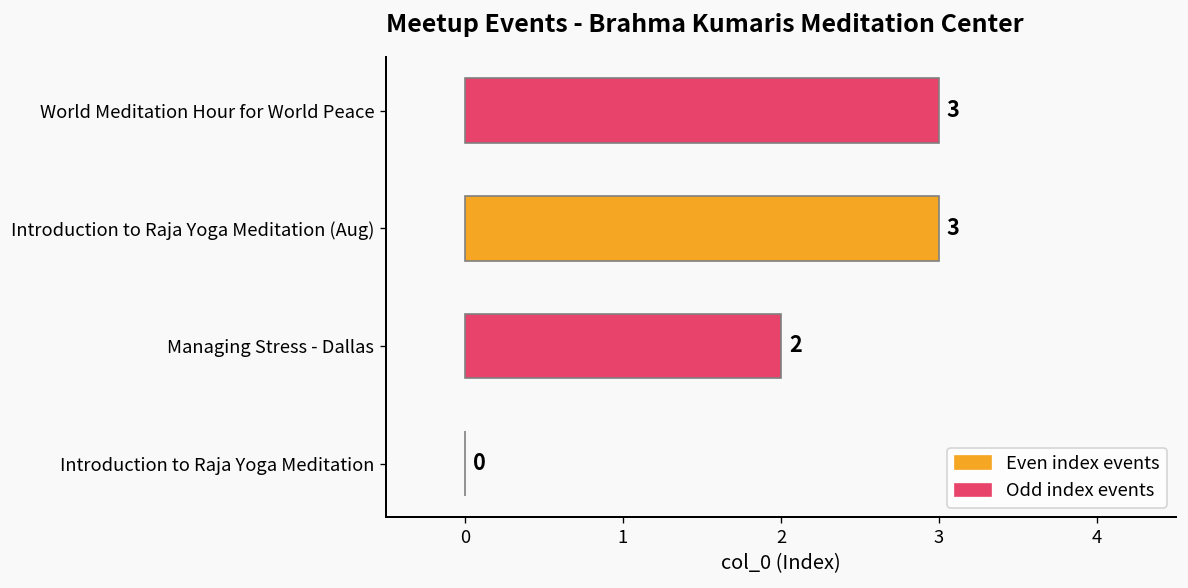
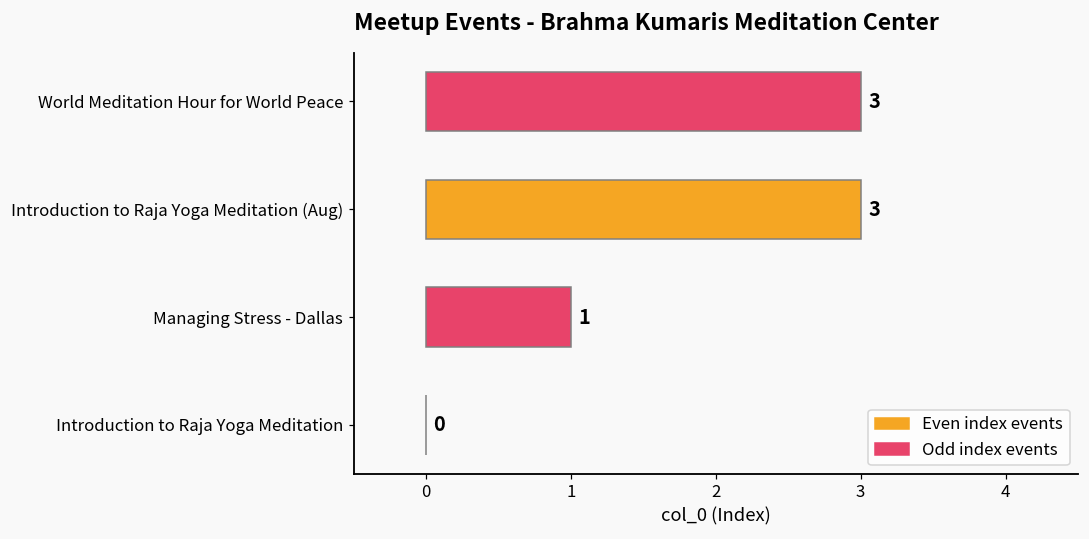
  {
    "World Meditation Hour for World Peace": 3,
    "Introduction to Raja Yoga Meditation (Aug)": 3,
-   "Managing Stress - Dallas": 2,
+   "Managing Stress - Dallas": 1,
    "Introduction to Raja Yoga Meditation": 0
  }
